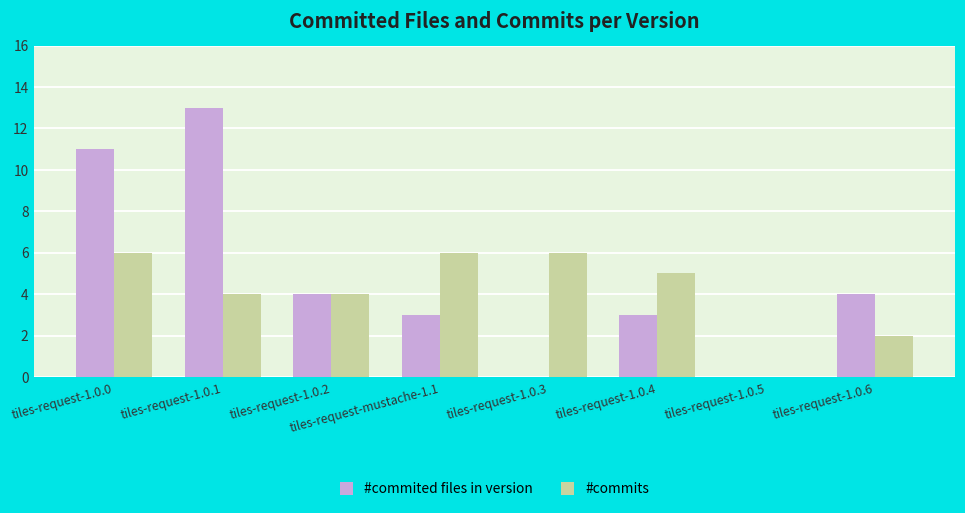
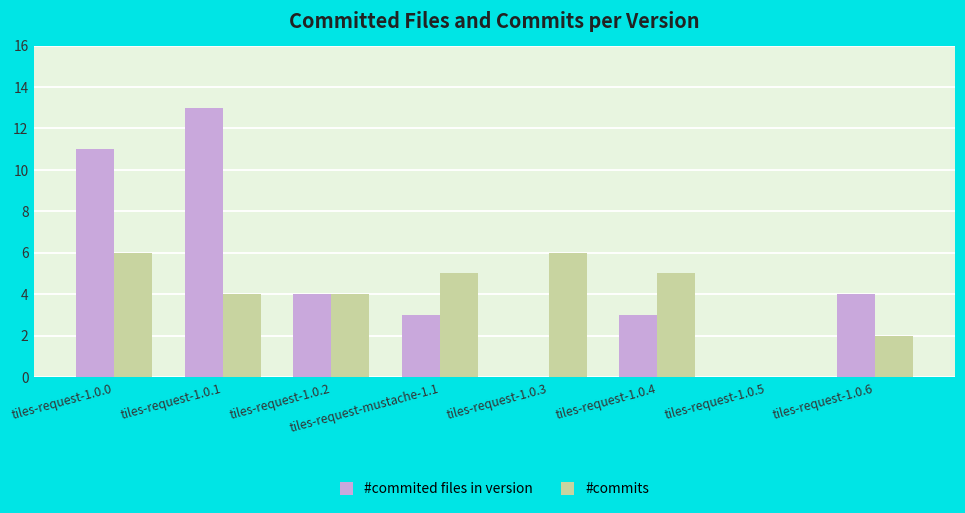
  {
    "#commited files in version": {
      "tiles-request-1.0.0": 11,
      "tiles-request-1.0.1": 13,
      "tiles-request-1.0.2": 4,
      "tiles-request-mustache-1.1": 3,
      "tiles-request-1.0.3": 0,
      "tiles-request-1.0.4": 3,
      "tiles-request-1.0.5": 0,
      "tiles-request-1.0.6": 4
    },
    "#commits": {
      "tiles-request-1.0.0": 6,
      "tiles-request-1.0.1": 4,
      "tiles-request-1.0.2": 4,
-     "tiles-request-mustache-1.1": 6,
+     "tiles-request-mustache-1.1": 5,
      "tiles-request-1.0.3": 6,
      "tiles-request-1.0.4": 5,
      "tiles-request-1.0.5": 0,
      "tiles-request-1.0.6": 2
    }
  }
